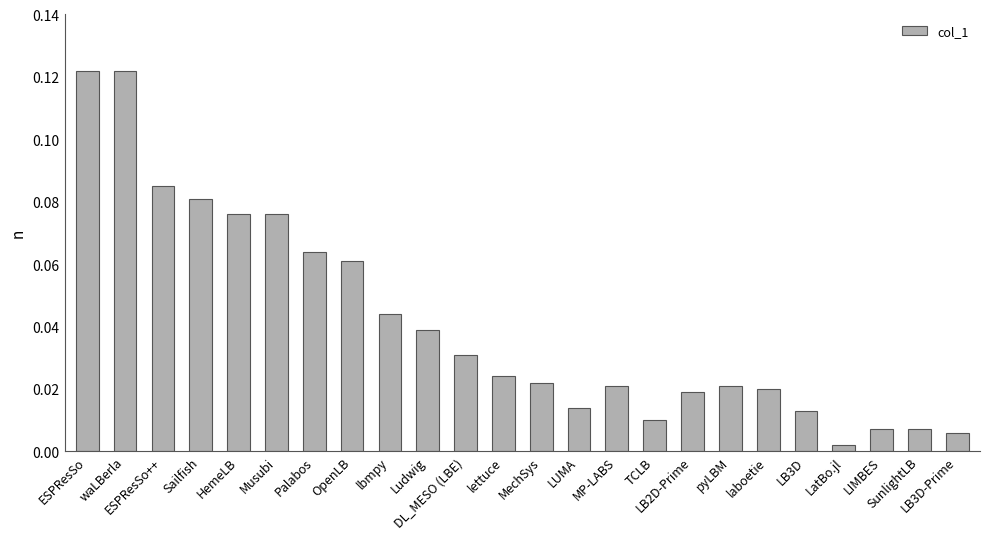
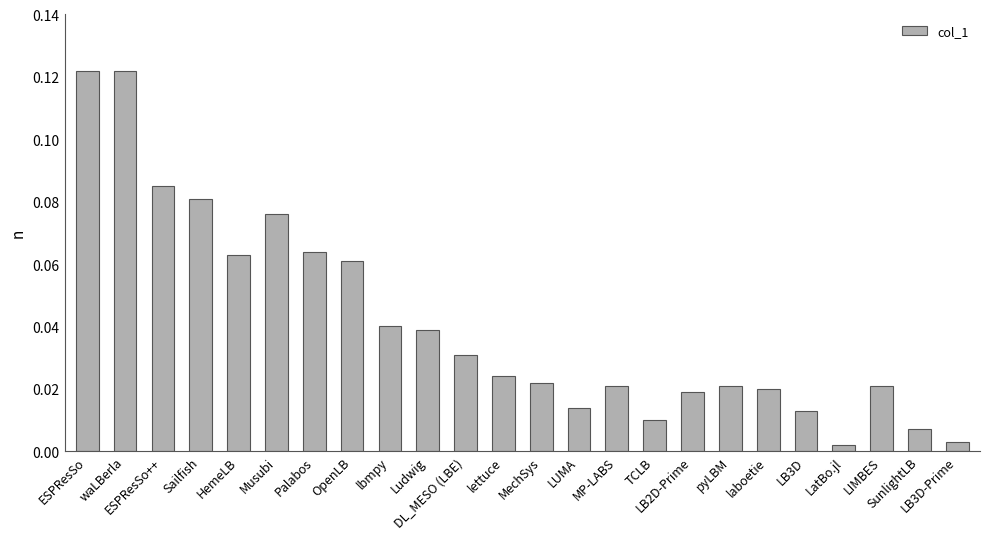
  {
    "ESPResSo": 0.122,
    "waLBerla": 0.122,
    "ESPResSo++": 0.085,
    "Sailfish": 0.081,
-   "HemeLB": 0.076,
+   "HemeLB": 0.063,
    "Musubi": 0.076,
    "Palabos": 0.064,
    "OpenLB": 0.061,
-   "lbmpy": 0.044,
+   "lbmpy": 0.040,
    "Ludwig": 0.039,
    "DL_MESO (LBE)": 0.031,
    "lettuce": 0.024,
    "MechSys": 0.022,
    "LUMA": 0.014,
    "MP-LABS": 0.021,
    "TCLB": 0.010,
    "LB2D-Prime": 0.019,
    "pyLBM": 0.021,
    "laboetie": 0.020,
    "LB3D": 0.013,
    "LatBo.jl": 0.002,
-   "LIMBES": 0.007,
+   "LIMBES": 0.021,
    "SunlightLB": 0.007,
-   "LB3D-Prime": 0.006
+   "LB3D-Prime": 0.003
  }
